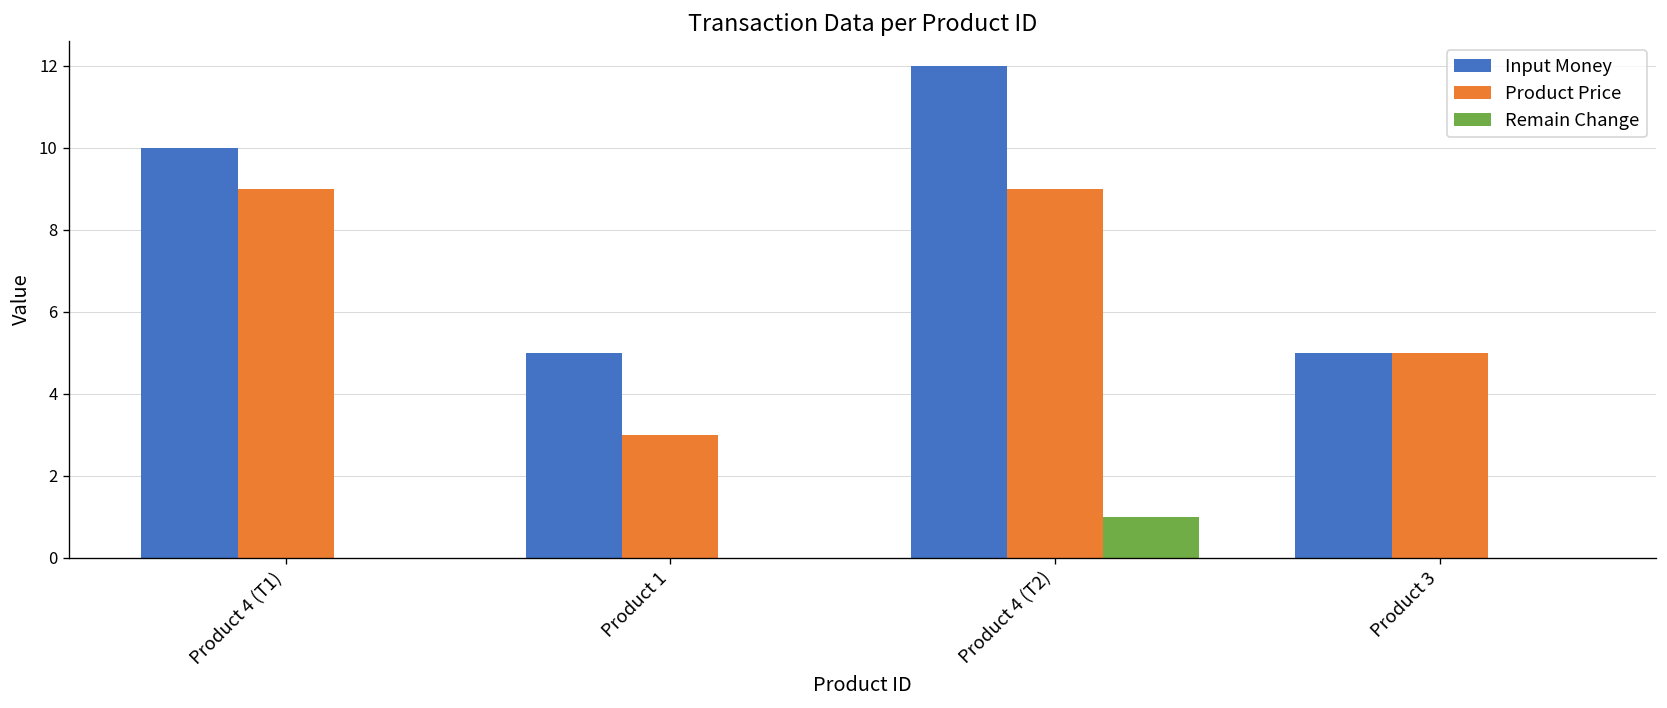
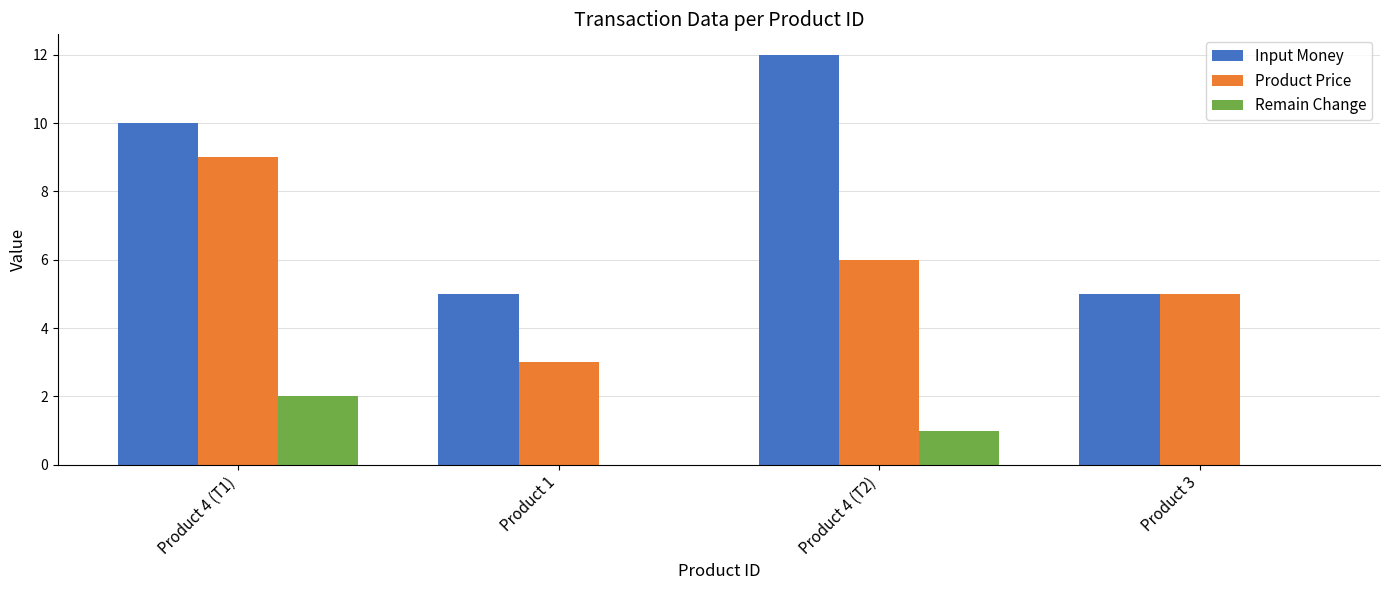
  {
    "Input Money": {
      "Product 4 (T1)": 10,
      "Product 1": 5,
      "Product 4 (T2)": 12,
      "Product 3": 5
    },
    "Product Price": {
      "Product 4 (T1)": 9,
      "Product 1": 3,
-     "Product 4 (T2)": 9,
+     "Product 4 (T2)": 6,
      "Product 3": 5
    },
    "Remain Change": {
-     "Product 4 (T1)": 0,
+     "Product 4 (T1)": 2,
      "Product 1": 0,
      "Product 4 (T2)": 1,
      "Product 3": 0
    }
  }
